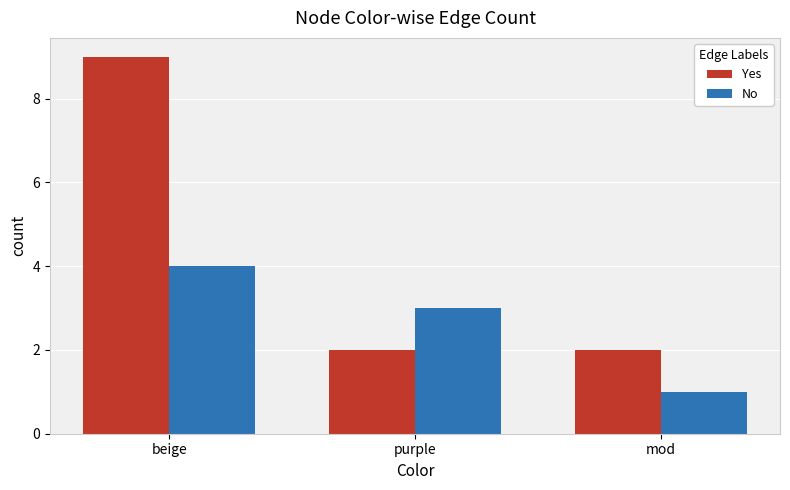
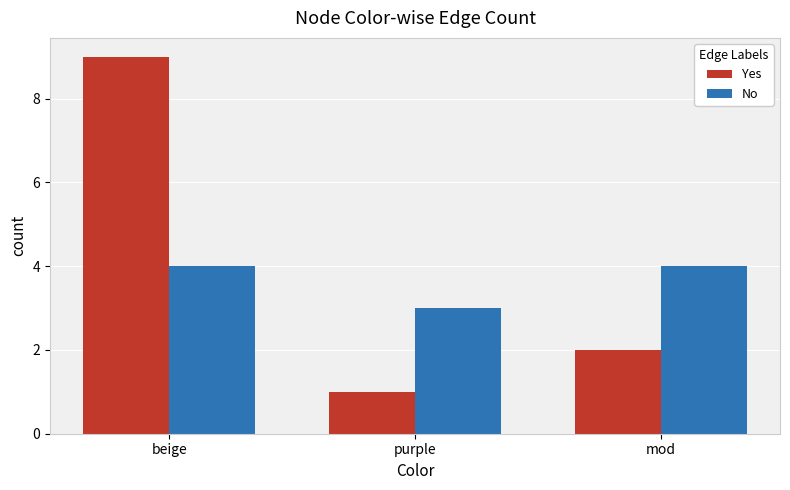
  {
    "Yes": {
      "beige": 9,
-     "purple": 2,
+     "purple": 1,
      "mod": 2
    },
    "No": {
      "beige": 4,
      "purple": 3,
-     "mod": 1
+     "mod": 4
    }
  }
